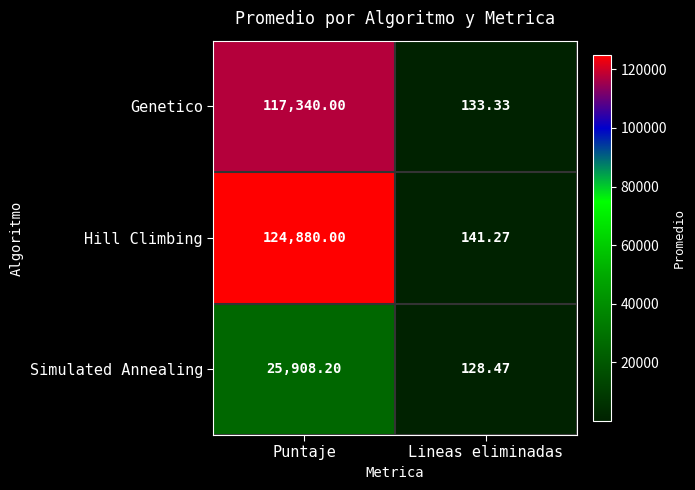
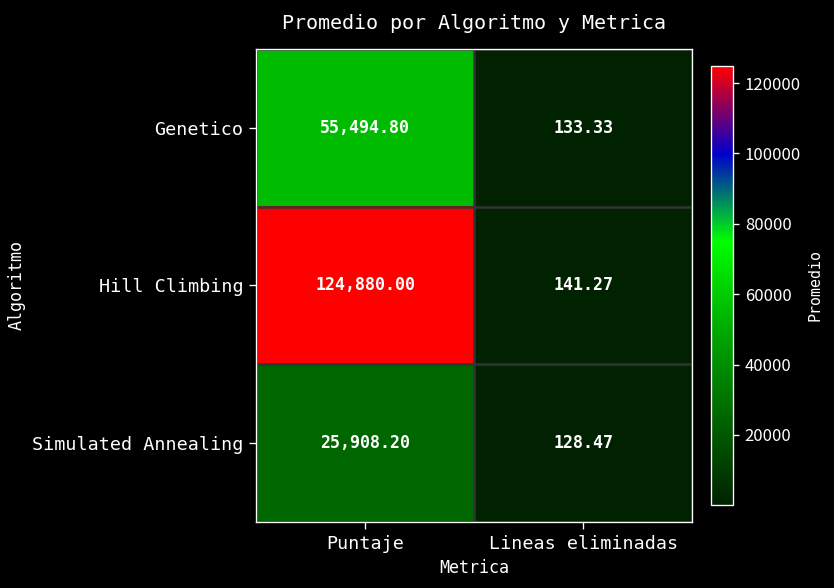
  {
    "Genetico": {
-     "Puntaje": "117,340.00",
+     "Puntaje": "55,494.80",
      "Lineas eliminadas": "133.33"
    },
    "Hill Climbing": {
      "Puntaje": "124,880.00",
      "Lineas eliminadas": "141.27"
    },
    "Simulated Annealing": {
      "Puntaje": "25,908.20",
      "Lineas eliminadas": "128.47"
    }
  }
